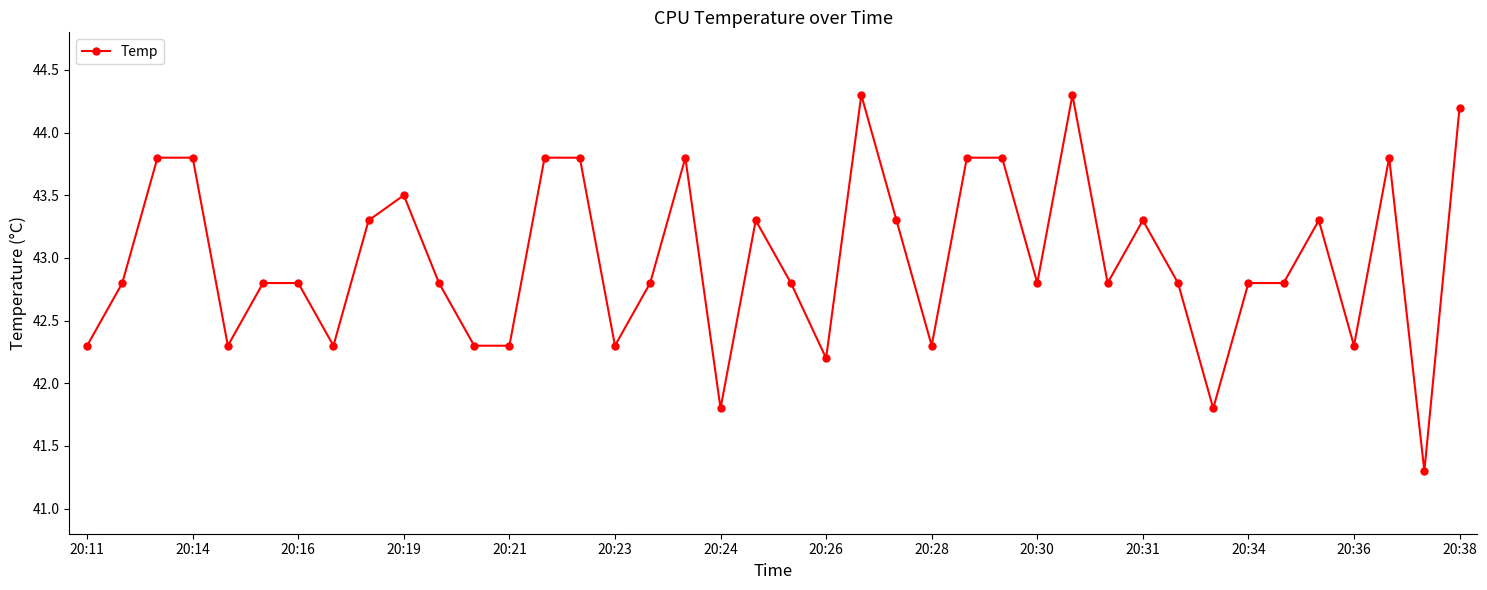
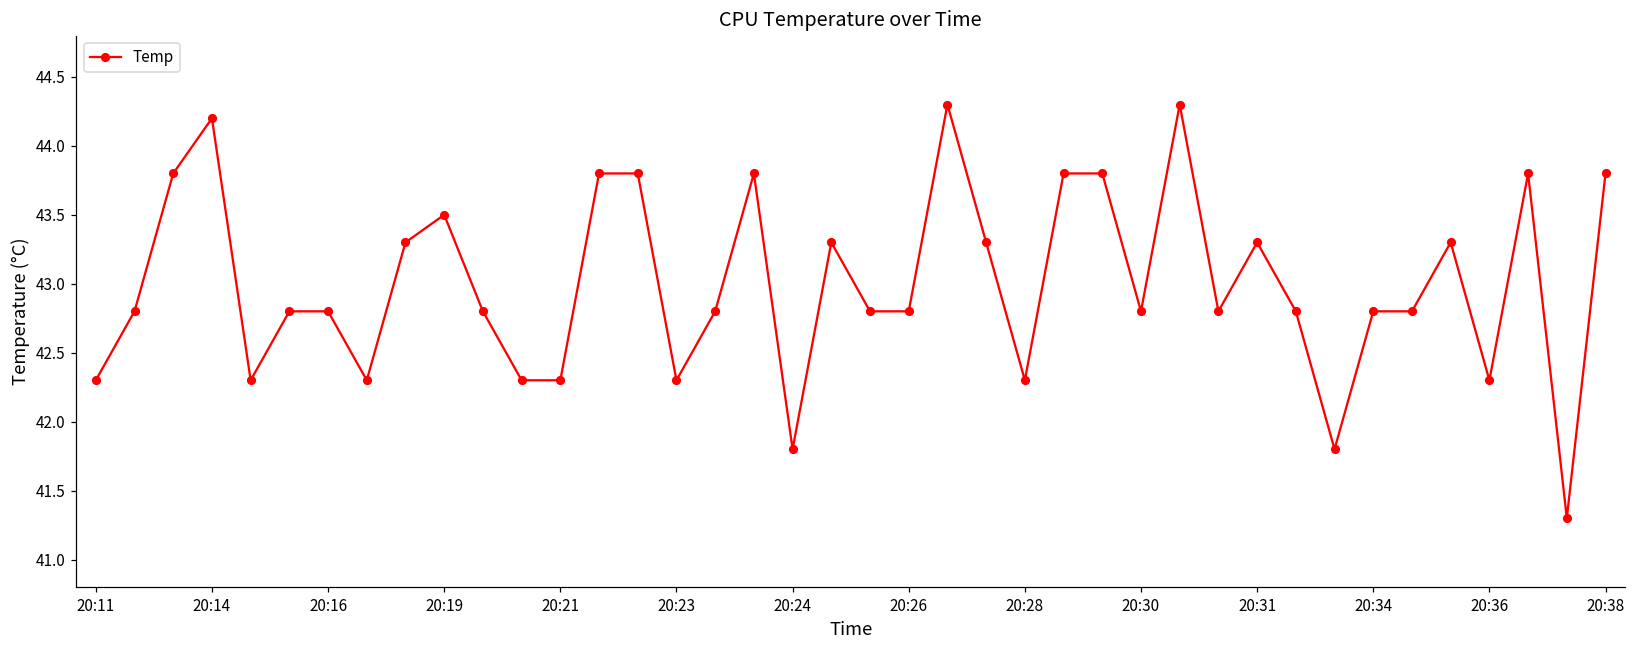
  {
    "20:11": 42.3,
-   "20:14": 43.8,
+   "20:14": 44.2,
    "20:16": 42.8,
    "20:19": 43.5,
-   "20:26": 42.2,
+   "20:26": 42.8,
    "20:28": 42.3,
    "20:34": 42.8,
-   "20:38": 44.2
+   "20:38": 43.8
  }
